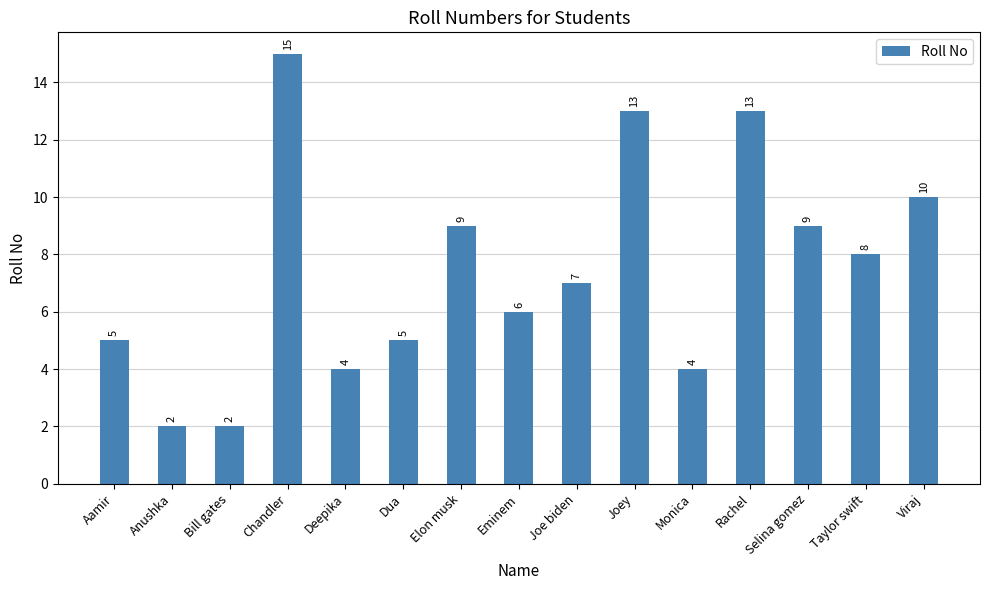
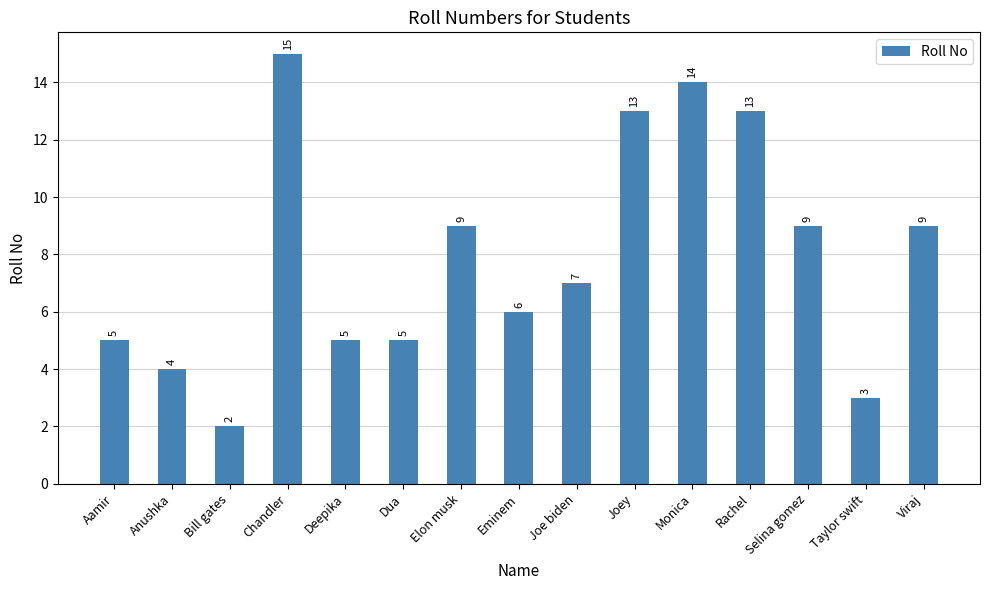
  {
    "Aamir": 5,
-   "Anushka": 2,
+   "Anushka": 4,
    "Bill gates": 2,
    "Chandler": 15,
-   "Deepika": 4,
+   "Deepika": 5,
    "Dua": 5,
    "Elon musk": 9,
    "Eminem": 6,
    "Joe biden": 7,
    "Joey": 13,
-   "Monica": 4,
+   "Monica": 14,
    "Rachel": 13,
    "Selina gomez": 9,
-   "Taylor swift": 8,
-   "Viraj": 10
+   "Taylor swift": 3,
+   "Viraj": 9
  }
